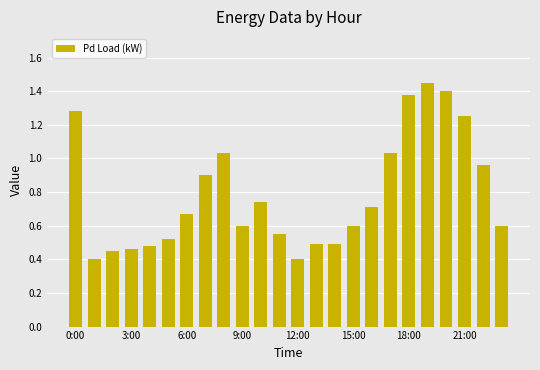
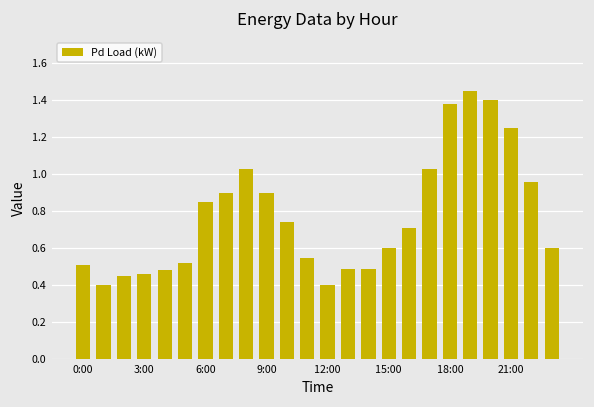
  {
-   "0:00": 1.28,
+   "0:00": 0.51,
    "3:00": 0.46,
-   "6:00": 0.67,
-   "9:00": 0.6,
+   "6:00": 0.85,
+   "9:00": 0.9,
    "12:00": 0.40,
    "15:00": 0.60,
    "18:00": 1.38,
    "21:00": 1.25
  }
